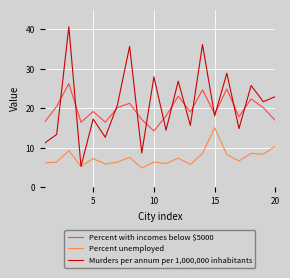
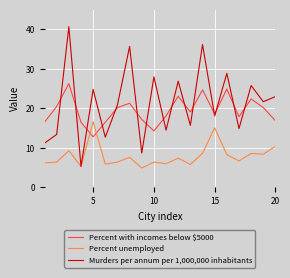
  {
    "Percent with incomes below $5000": {
-     "5": 19,
+     "5": 13,
      "10": 14,
      "20": 17
    },
    "Percent unemployed": {
-     "5": 7,
+     "5": 17,
      "10": 6,
      "15": 15,
      "20": 10
    },
    "Murders per annum per 1,000,000 inhabitants": {
-     "5": 17,
+     "5": 25,
      "10": 28,
      "20": 23
    }
  }
